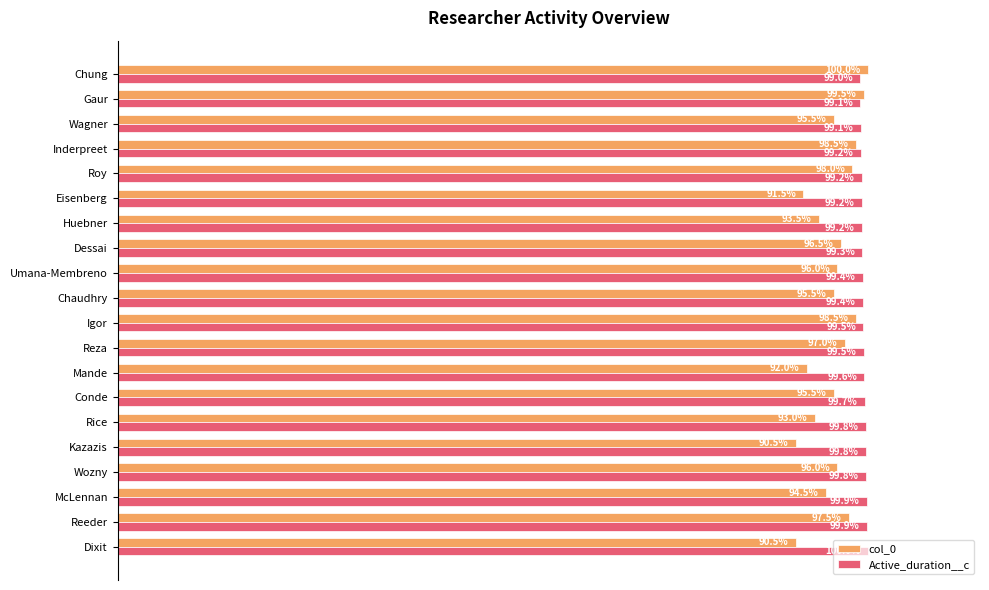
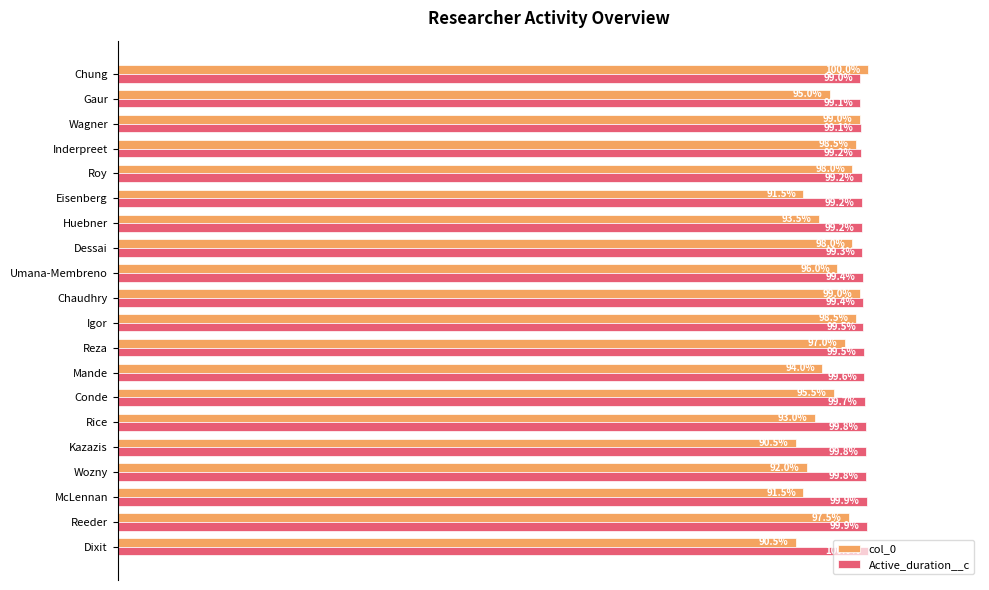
  {
    "col_0": {
      "Chung": "100.0%",
-     "Gaur": "99.5%",
-     "Wagner": "95.5%",
+     "Gaur": "95.0%",
+     "Wagner": "99.0%",
      "Inderpreet": "98.5%",
      "Roy": "98.0%",
      "Eisenberg": "91.5%",
      "Huebner": "93.5%",
-     "Dessai": "96.5%",
+     "Dessai": "98.0%",
      "Umana-Membreno": "96.0%",
-     "Chaudhry": "95.5%",
+     "Chaudhry": "99.0%",
      "Igor": "98.5%",
      "Reza": "97.0%",
-     "Mande": "92.0%",
+     "Mande": "94.0%",
      "Conde": "95.5%",
      "Rice": "93.0%",
      "Kazazis": "90.5%",
-     "Wozny": "96.0%",
-     "McLennan": "94.5%",
+     "Wozny": "92.0%",
+     "McLennan": "91.5%",
      "Reeder": "97.5%",
      "Dixit": "90.5%"
    },
    "Active_duration__c": {
      "Chung": "99.0%",
      "Gaur": "99.1%",
      "Wagner": "99.1%",
      "Inderpreet": "99.2%",
      "Roy": "99.2%",
      "Eisenberg": "99.2%",
      "Huebner": "99.2%",
      "Dessai": "99.3%",
      "Umana-Membreno": "99.4%",
      "Chaudhry": "99.4%",
      "Igor": "99.5%",
      "Reza": "99.5%",
      "Mande": "99.6%",
      "Conde": "99.7%",
      "Rice": "99.8%",
      "Kazazis": "99.8%",
      "Wozny": "99.8%",
      "McLennan": "99.9%",
      "Reeder": "99.9%"
    }
  }
